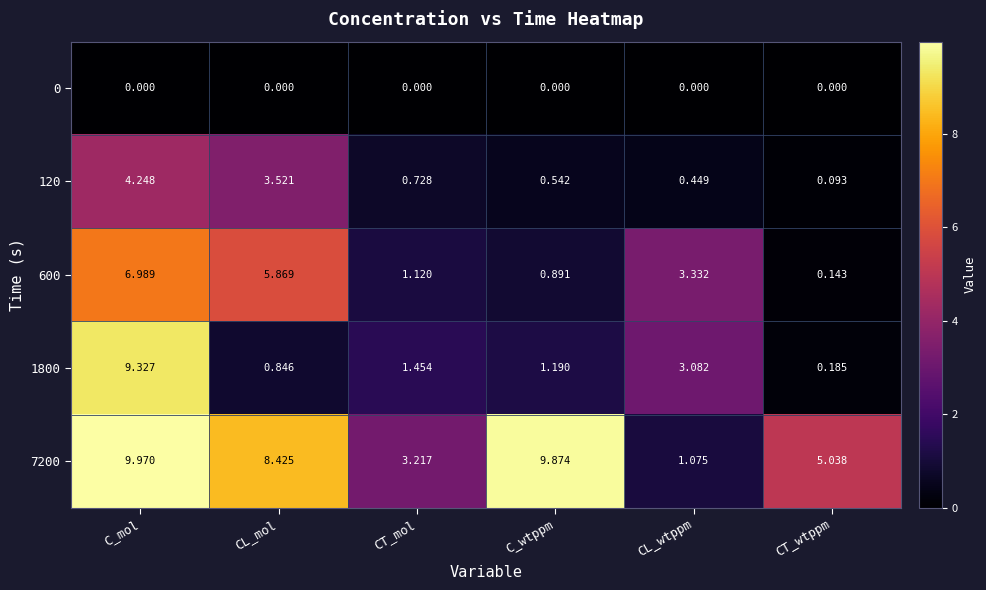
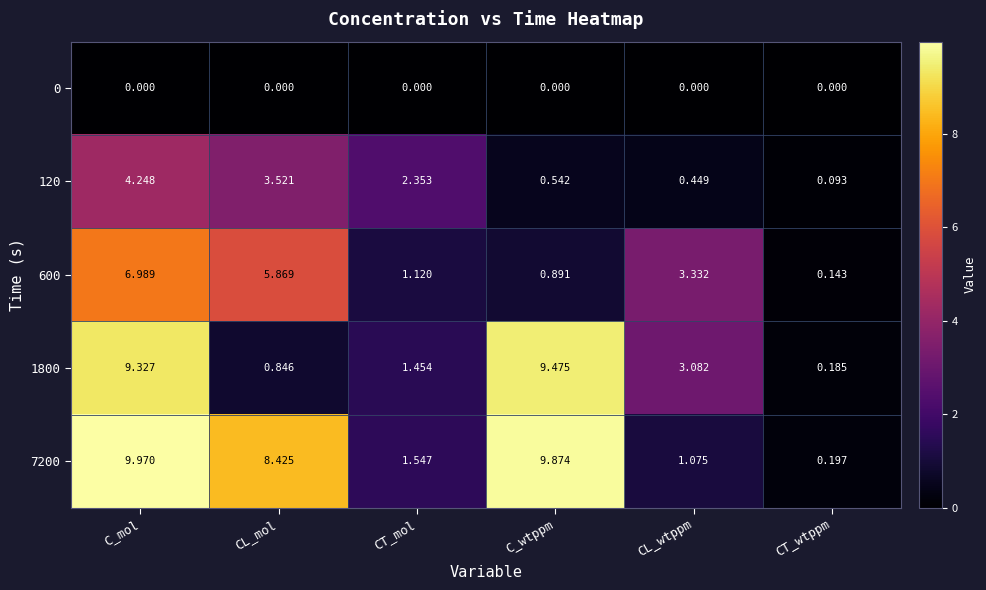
  {
    "0": {
      "C_mol": 0.000,
      "CL_mol": 0.000,
      "CT_mol": 0.000,
      "C_wtppm": 0.000,
      "CL_wtppm": 0.000,
      "CT_wtppm": 0.000
    },
    "120": {
      "C_mol": 4.248,
      "CL_mol": 3.521,
-     "CT_mol": 0.728,
+     "CT_mol": 2.353,
      "C_wtppm": 0.542,
      "CL_wtppm": 0.449,
      "CT_wtppm": 0.093
    },
    "600": {
      "C_mol": 6.989,
      "CL_mol": 5.869,
      "CT_mol": 1.120,
      "C_wtppm": 0.891,
      "CL_wtppm": 3.332,
      "CT_wtppm": 0.143
    },
    "1800": {
      "C_mol": 9.327,
      "CL_mol": 0.846,
      "CT_mol": 1.454,
-     "C_wtppm": 1.190,
+     "C_wtppm": 9.475,
      "CL_wtppm": 3.082,
      "CT_wtppm": 0.185
    },
    "7200": {
      "C_mol": 9.970,
      "CL_mol": 8.425,
-     "CT_mol": 3.217,
+     "CT_mol": 1.547,
      "C_wtppm": 9.874,
      "CL_wtppm": 1.075,
-     "CT_wtppm": 5.038
+     "CT_wtppm": 0.197
    }
  }
